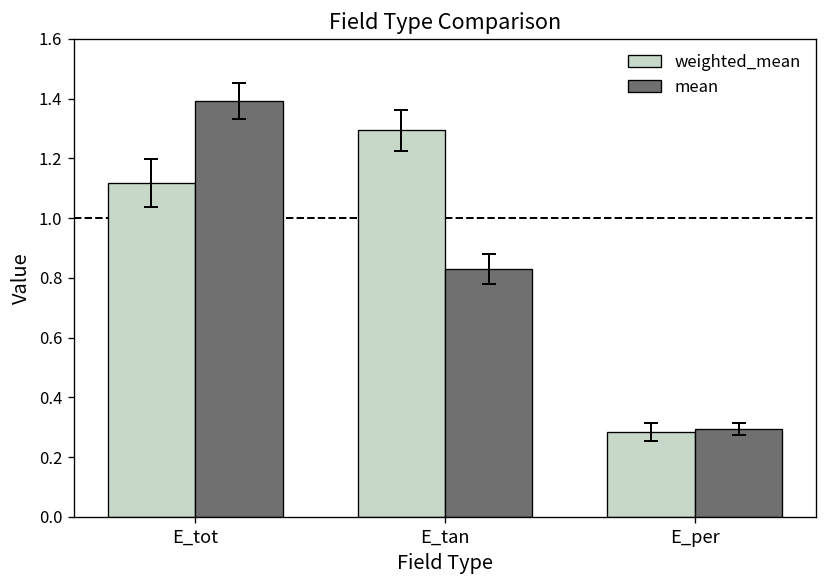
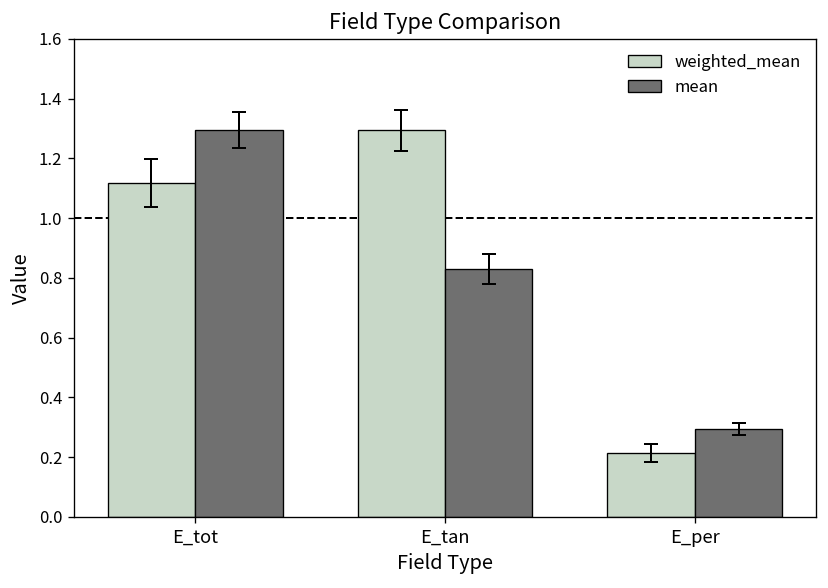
  {
    "weighted_mean": {
      "E_tot": 1.12,
      "E_tan": 1.29,
-     "E_per": 0.28
+     "E_per": 0.21
    },
    "mean": {
-     "E_tot": 1.39,
+     "E_tot": 1.30,
      "E_tan": 0.83,
      "E_per": 0.30
    }
  }
